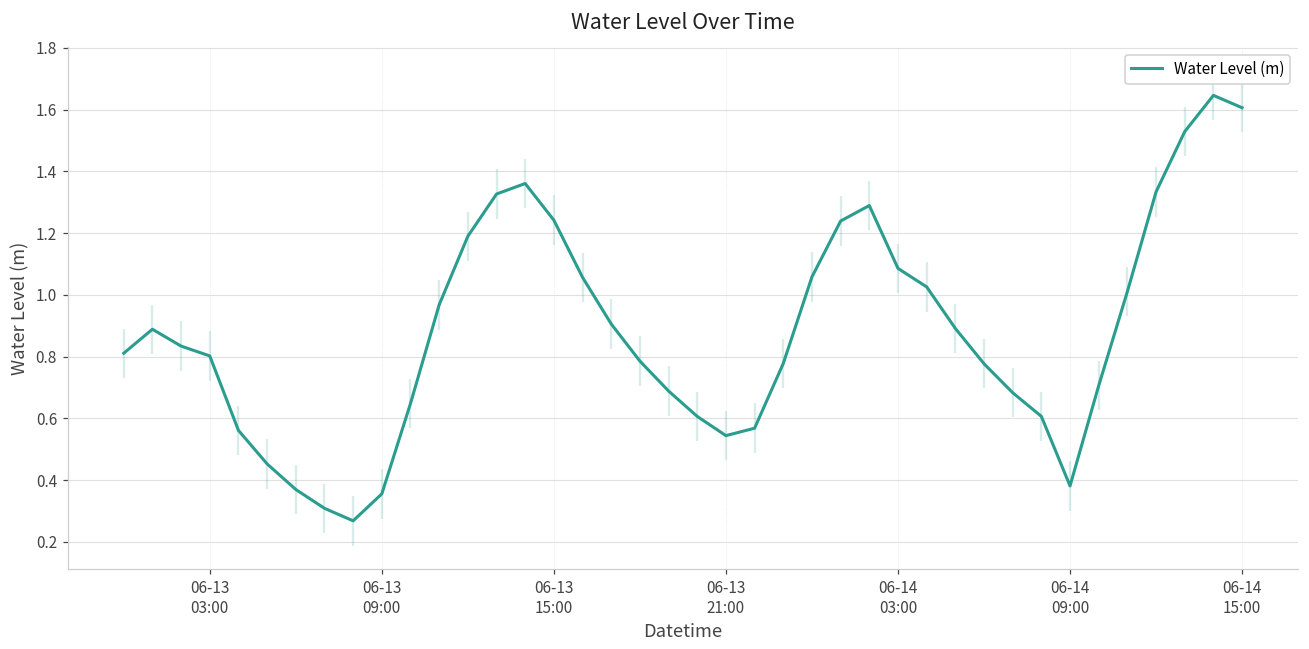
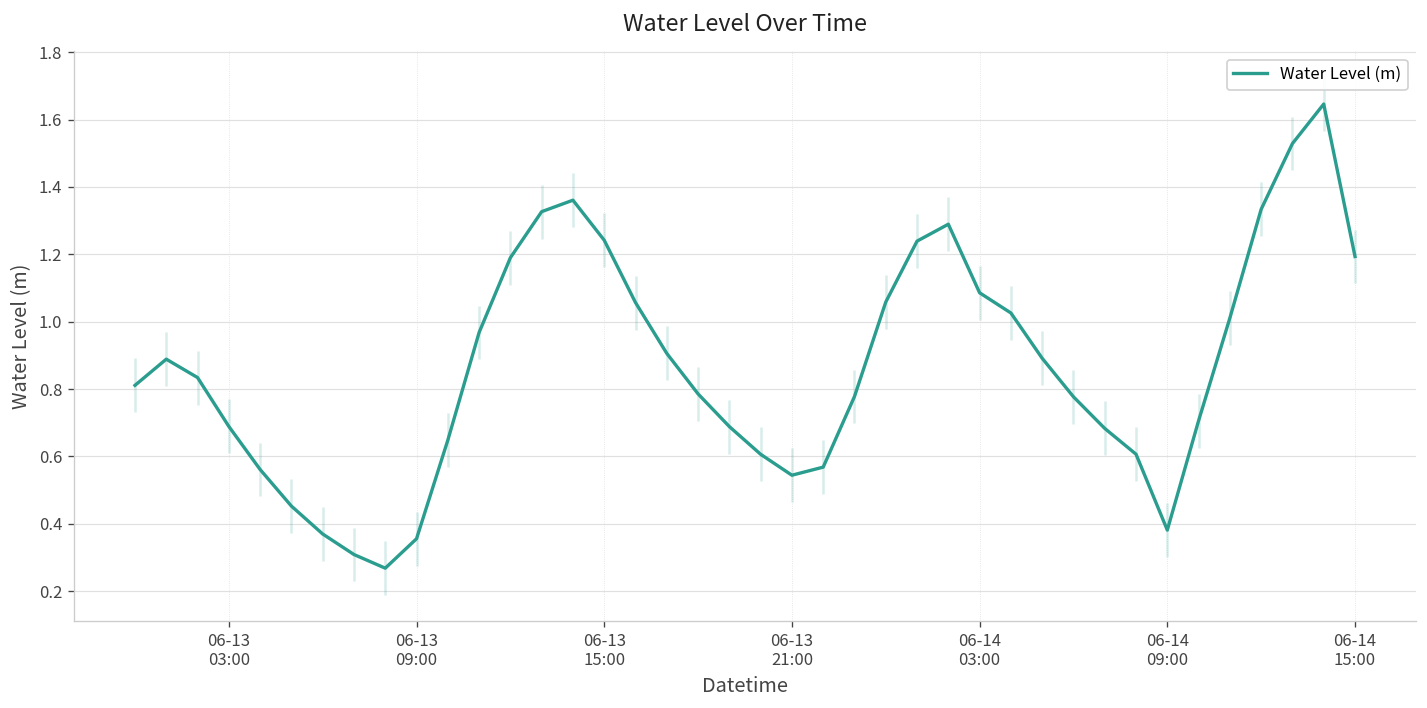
  {
-   "06-13 03:00": 0.80,
+   "06-13 03:00": 0.69,
    "06-13 09:00": 0.36,
    "06-13 15:00": 1.24,
    "06-13 21:00": 0.54,
    "06-14 03:00": 1.09,
    "06-14 09:00": 0.38,
-   "06-14 15:00": 1.61
+   "06-14 15:00": 1.19
  }
